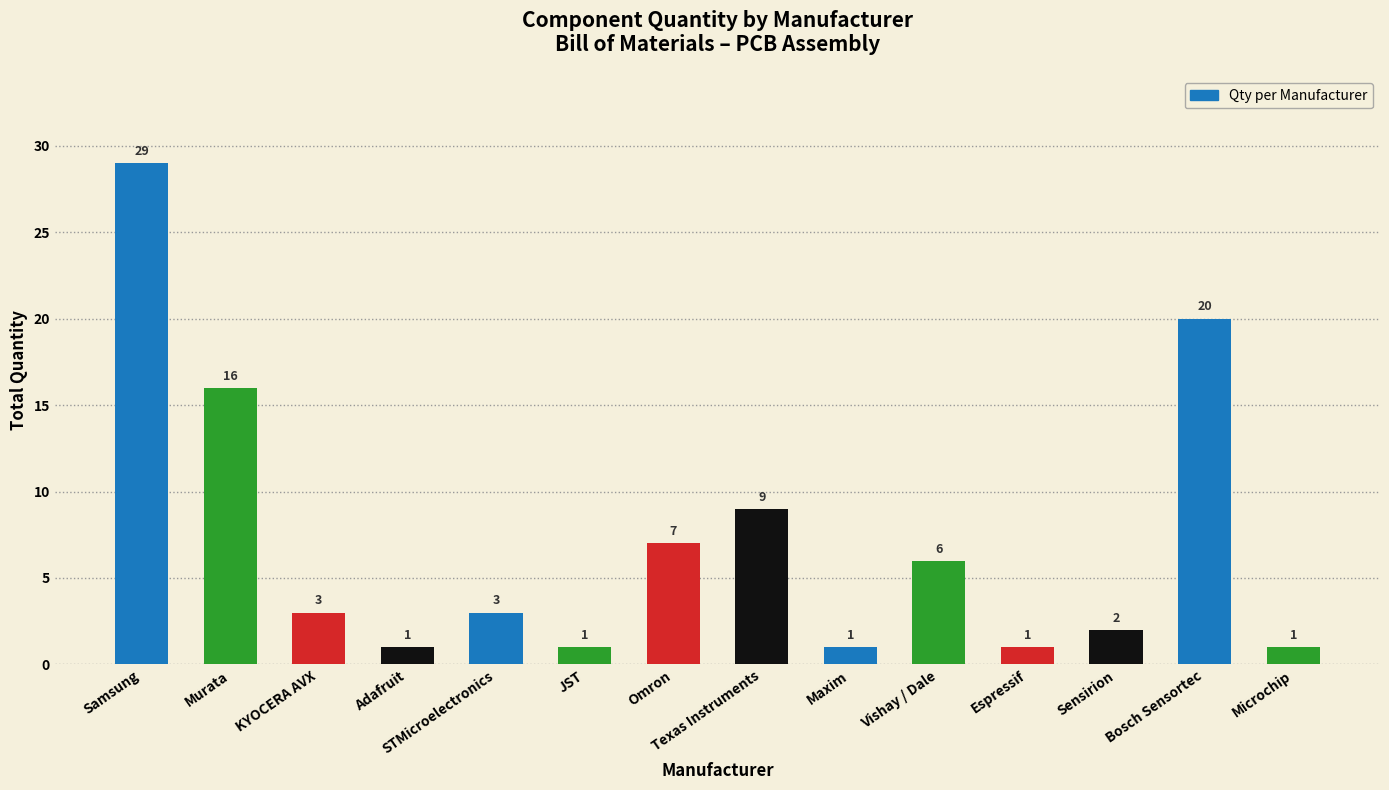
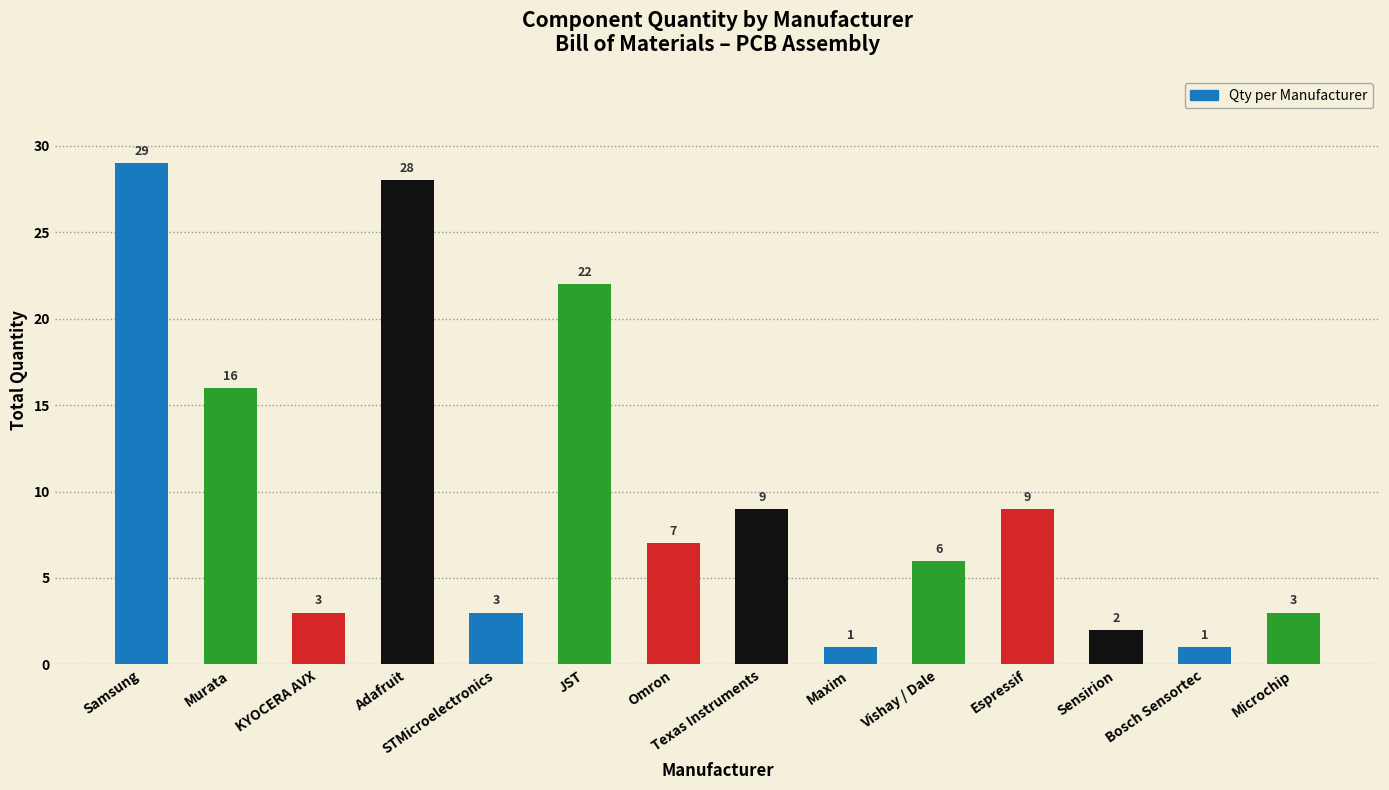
  {
    "Samsung": 29,
    "Murata": 16,
    "KYOCERA AVX": 3,
-   "Adafruit": 1,
+   "Adafruit": 28,
    "STMicroelectronics": 3,
-   "JST": 1,
+   "JST": 22,
    "Omron": 7,
    "Texas Instruments": 9,
    "Maxim": 1,
    "Vishay / Dale": 6,
-   "Espressif": 1,
+   "Espressif": 9,
    "Sensirion": 2,
-   "Bosch Sensortec": 20,
-   "Microchip": 1
+   "Bosch Sensortec": 1,
+   "Microchip": 3
  }
